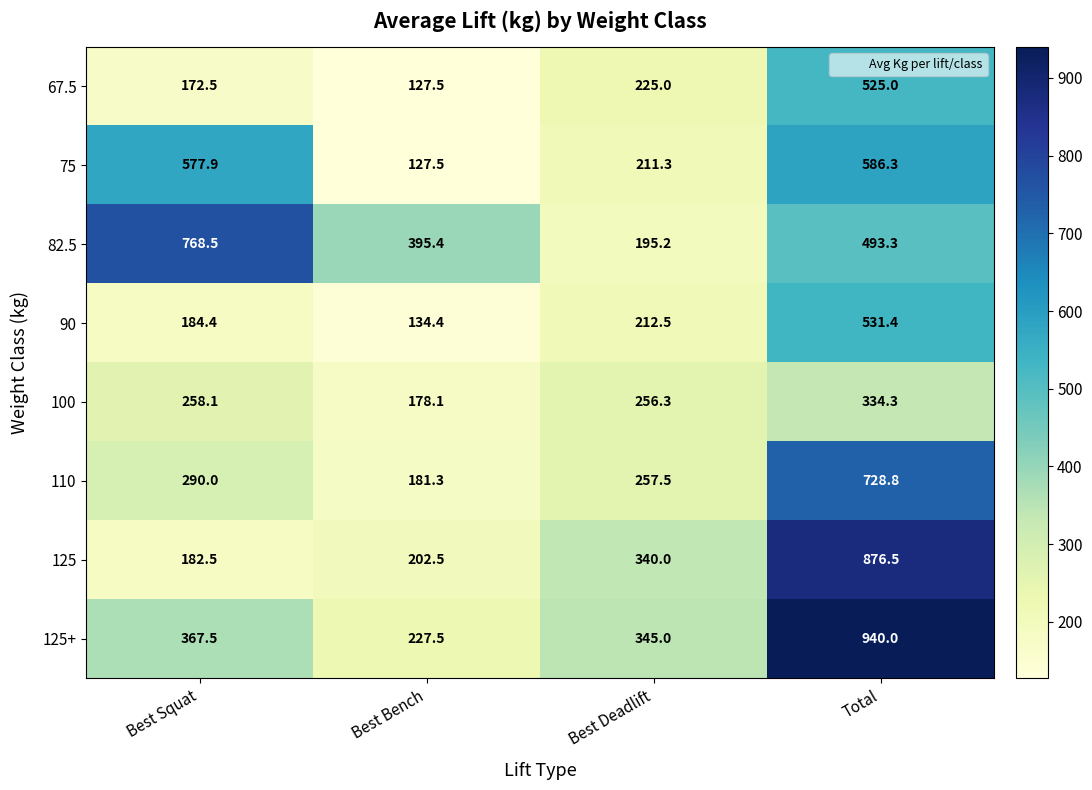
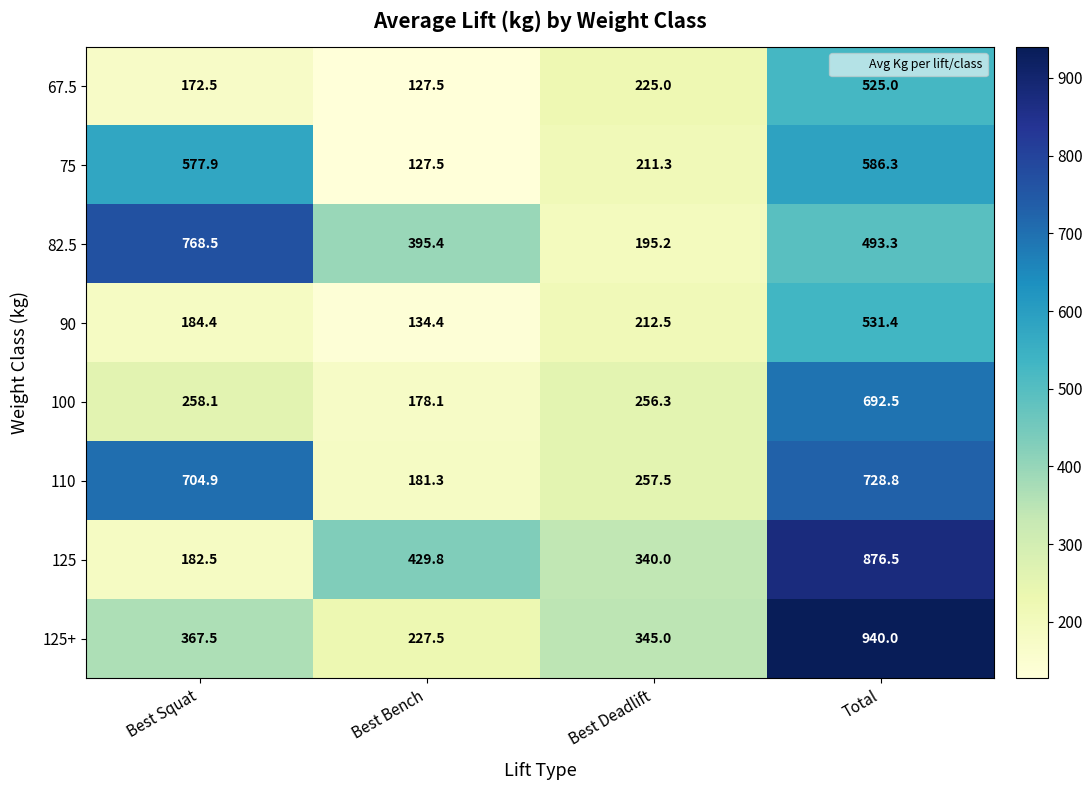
  {
    "67.5": {
      "Best Squat": 172.5,
      "Best Bench": 127.5,
      "Best Deadlift": 225.0,
      "Total": 525.0
    },
    "75": {
      "Best Squat": 577.9,
      "Best Bench": 127.5,
      "Best Deadlift": 211.3,
      "Total": 586.3
    },
    "82.5": {
      "Best Squat": 768.5,
      "Best Bench": 395.4,
      "Best Deadlift": 195.2,
      "Total": 493.3
    },
    "90": {
      "Best Squat": 184.4,
      "Best Bench": 134.4,
      "Best Deadlift": 212.5,
      "Total": 531.4
    },
    "100": {
      "Best Squat": 258.1,
      "Best Bench": 178.1,
      "Best Deadlift": 256.3,
-     "Total": 334.3
+     "Total": 692.5
    },
    "110": {
-     "Best Squat": 290.0,
+     "Best Squat": 704.9,
      "Best Bench": 181.3,
      "Best Deadlift": 257.5,
      "Total": 728.8
    },
    "125": {
      "Best Squat": 182.5,
-     "Best Bench": 202.5,
+     "Best Bench": 429.8,
      "Best Deadlift": 340.0,
      "Total": 876.5
    },
    "125+": {
      "Best Squat": 367.5,
      "Best Bench": 227.5,
      "Best Deadlift": 345.0,
      "Total": 940.0
    }
  }
